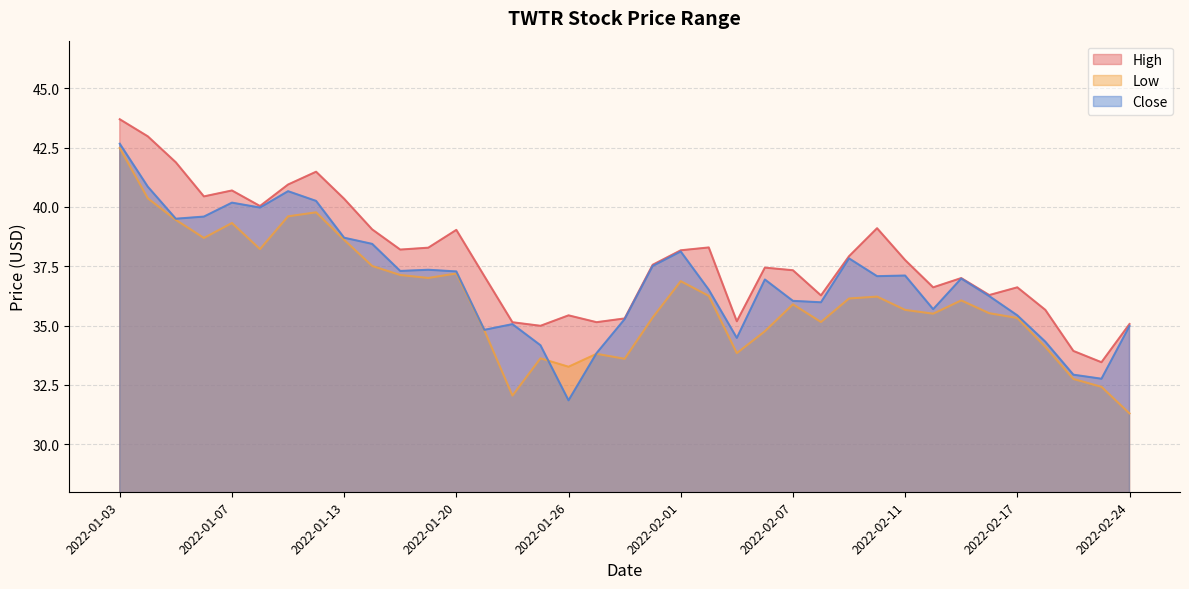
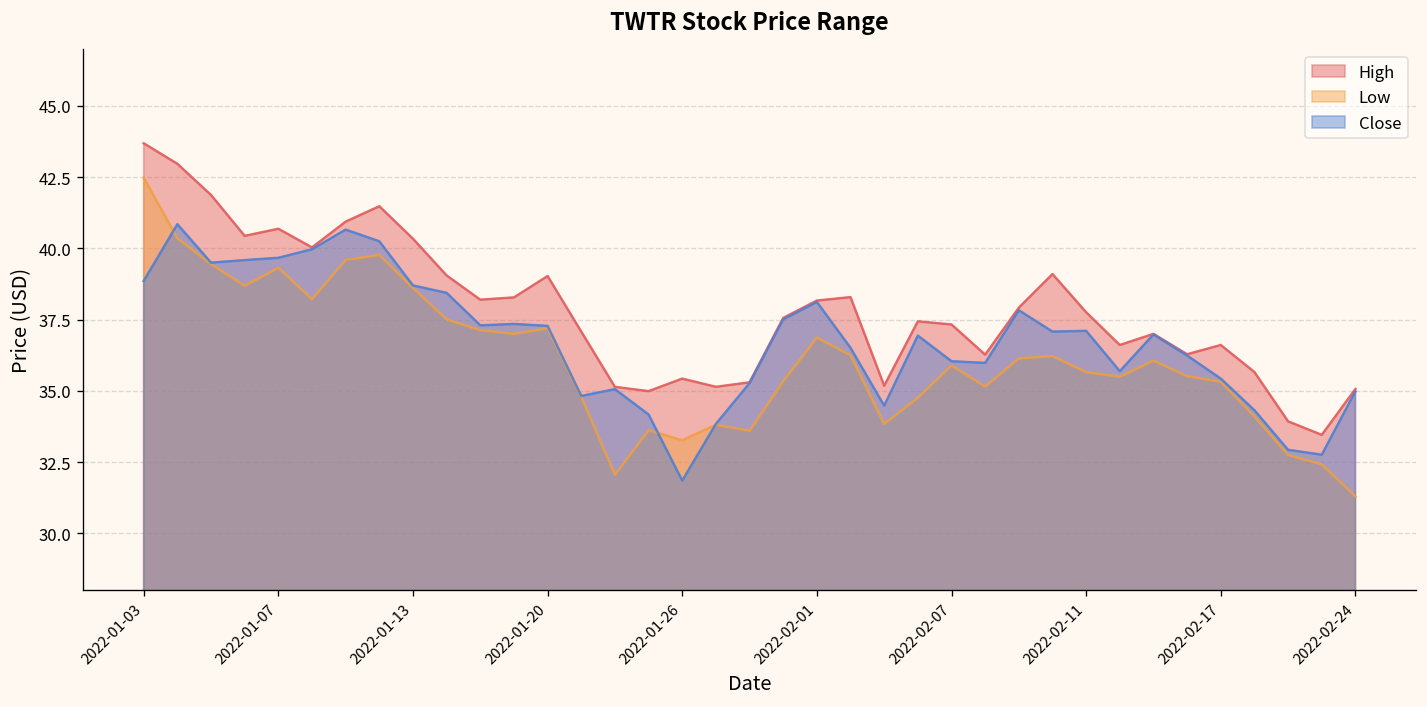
  {
    "Close": {
-     "2022-01-03": 42.7,
-     "2022-01-07": 40.2,
+     "2022-01-03": 38.9,
+     "2022-01-07": 39.7,
      "2022-01-26": 31.9,
      "2022-02-07": 36.0,
      "2022-02-11": 37.1,
      "2022-02-17": 35.4
    }
  }
